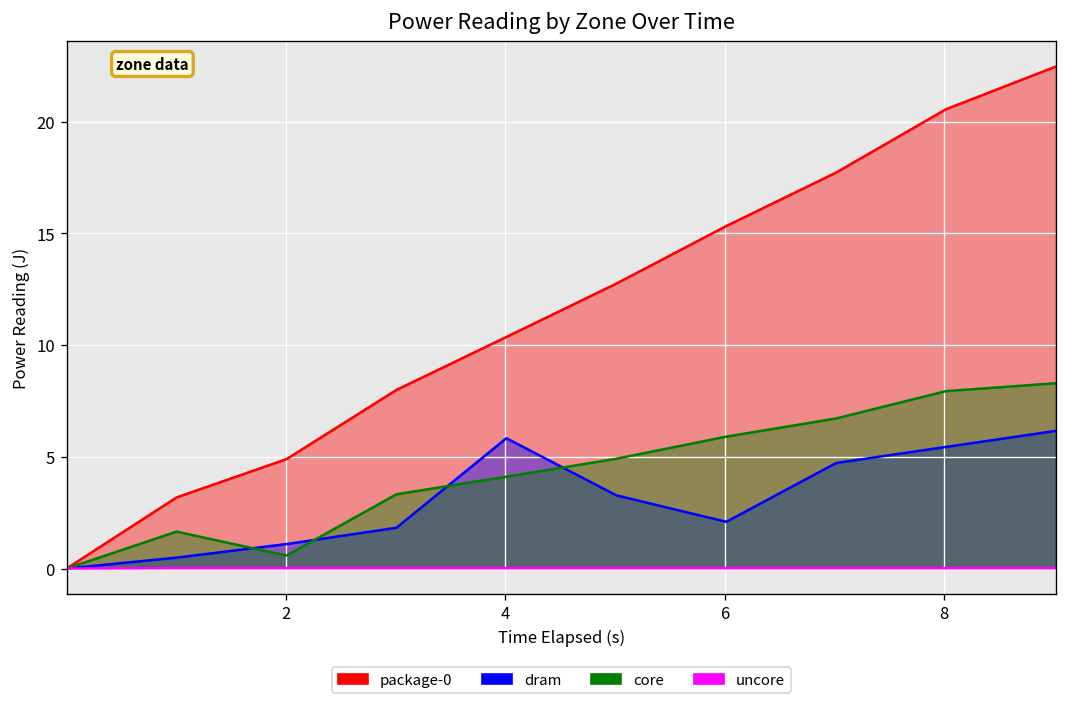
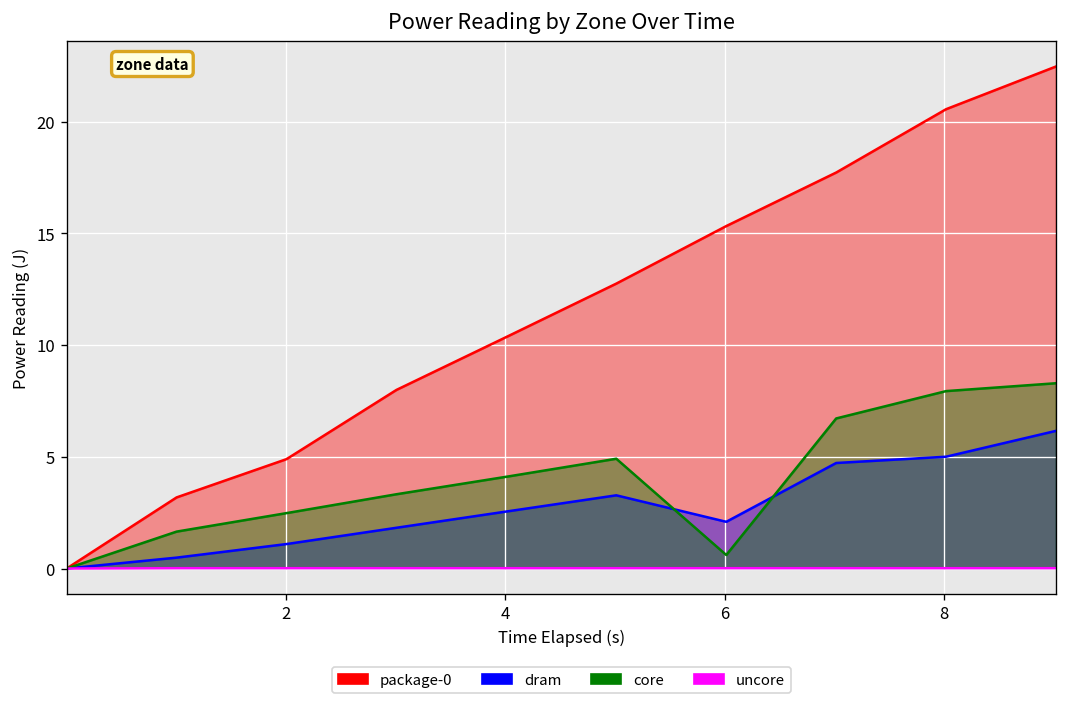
  {
    "package-0": {
      "2": 4.9,
      "4": 10.4,
      "6": 15.3,
      "8": 20.6
    },
    "dram": {
      "2": 1.1,
-     "4": 5.8,
+     "4": 2.6,
      "6": 2.1,
-     "8": 5.4
+     "8": 5.0
    },
    "core": {
-     "2": 0.6,
+     "2": 2.5,
      "4": 4.1,
-     "6": 5.9,
+     "6": 0.6,
      "8": 7.9
    },
    "uncore": {
      "2": 0.0,
      "4": 0.0,
      "6": 0.0,
      "8": 0.0
    }
  }
